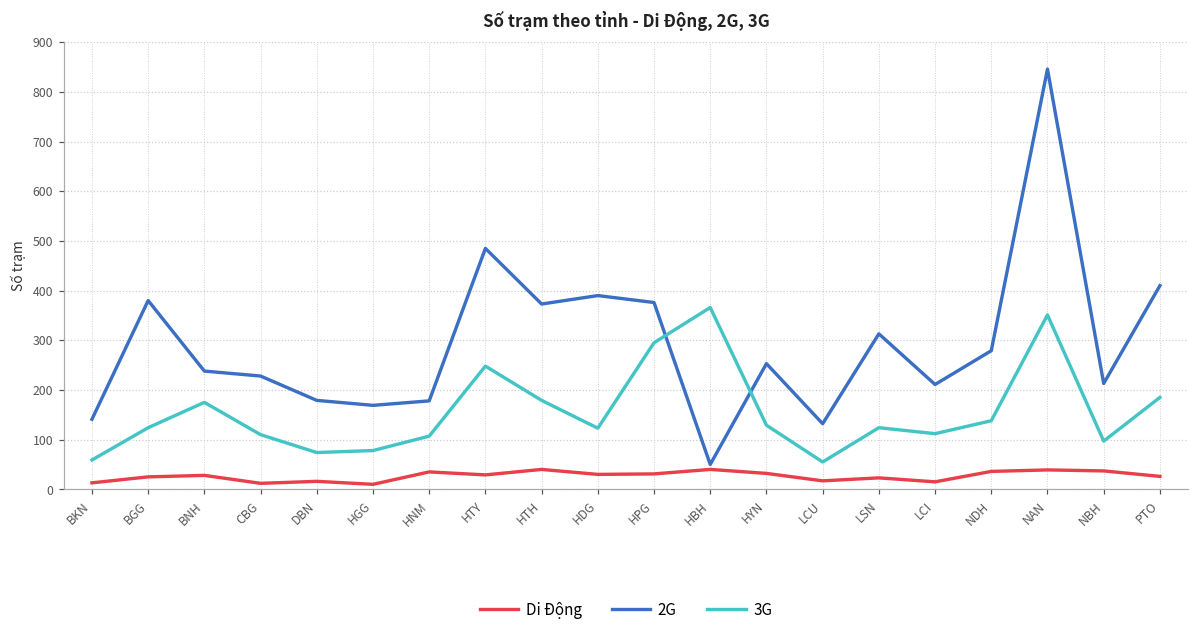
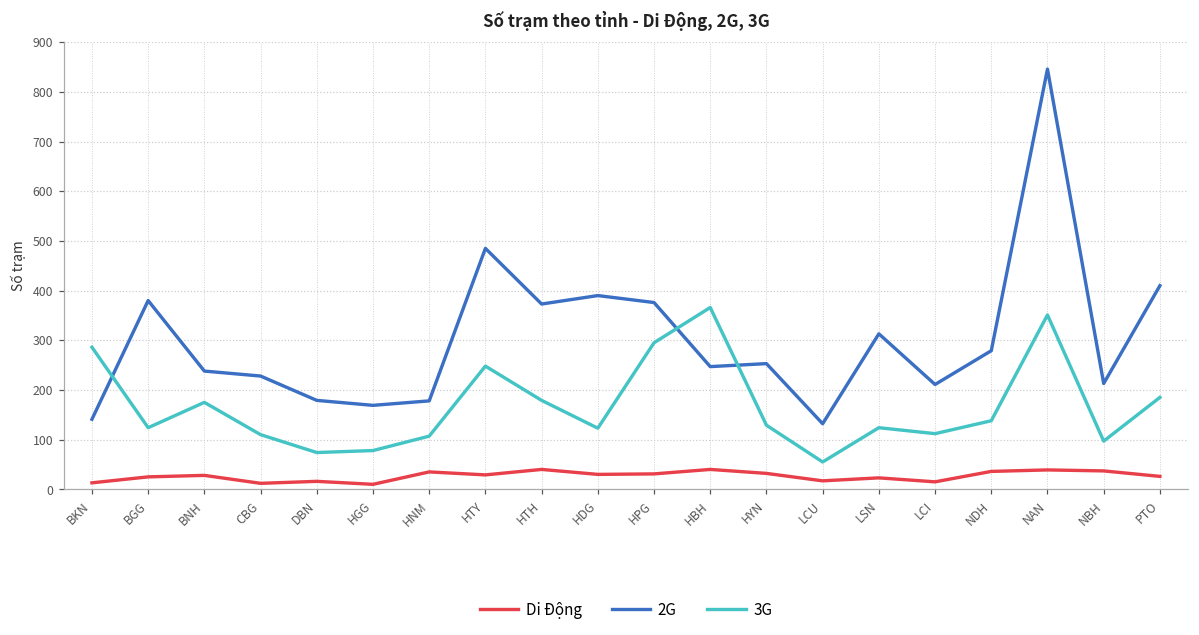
  {
    "Di Động": {
      "BKN": 10,
      "BGG": 30,
      "BNH": 30,
      "CBG": 10,
      "DBN": 20,
      "HGG": 10,
      "HNM": 40,
      "HTY": 30,
      "HTH": 40,
      "HDG": 30,
      "HPG": 30,
      "HBH": 40,
      "HYN": 30,
      "LCU": 20,
      "LSN": 20,
      "LCI": 20,
      "NDH": 40,
      "NAN": 40,
      "NBH": 40,
      "PTO": 30
    },
    "2G": {
      "BKN": 140,
      "BGG": 380,
      "BNH": 240,
      "CBG": 230,
      "DBN": 180,
      "HGG": 170,
      "HNM": 180,
      "HTY": 490,
      "HTH": 370,
      "HDG": 390,
      "HPG": 380,
-     "HBH": 50,
+     "HBH": 250,
      "HYN": 250,
      "LCU": 130,
      "LSN": 310,
      "LCI": 210,
      "NDH": 280,
      "NAN": 850,
      "NBH": 210,
      "PTO": 410
    },
    "3G": {
-     "BKN": 60,
+     "BKN": 290,
      "BGG": 120,
      "BNH": 180,
      "CBG": 110,
      "DBN": 70,
      "HGG": 80,
      "HNM": 110,
      "HTY": 250,
      "HTH": 180,
      "HDG": 120,
      "HPG": 300,
      "HBH": 370,
      "HYN": 130,
      "LCU": 60,
      "LSN": 120,
      "LCI": 110,
      "NDH": 140,
      "NAN": 350,
      "NBH": 100,
      "PTO": 190
    }
  }
